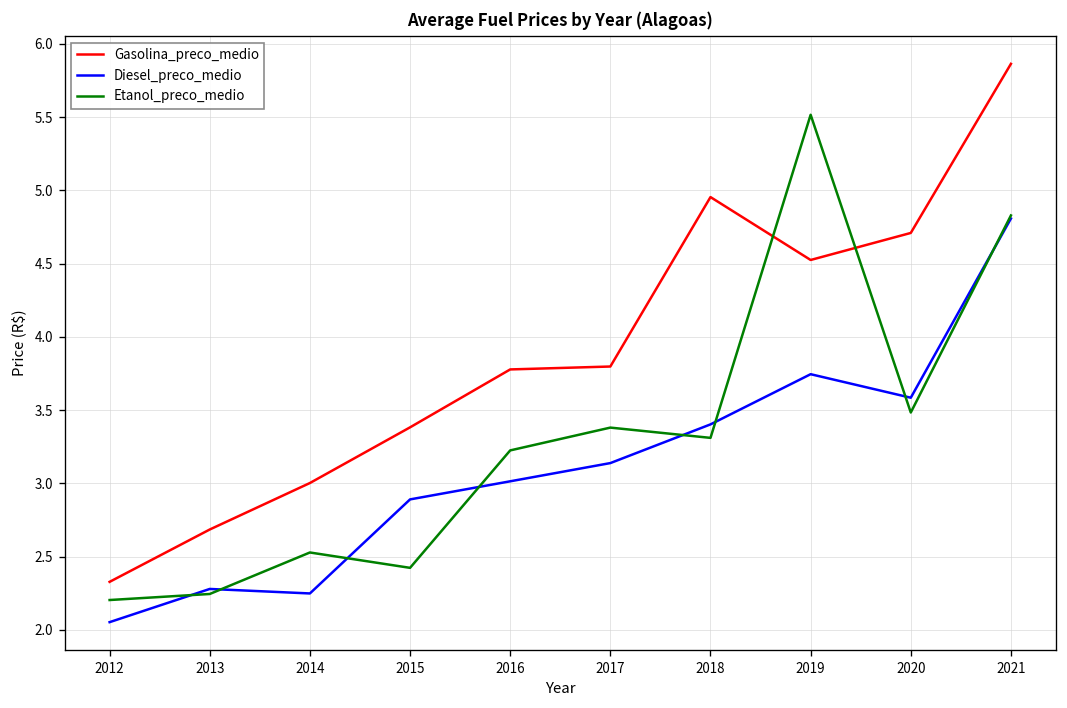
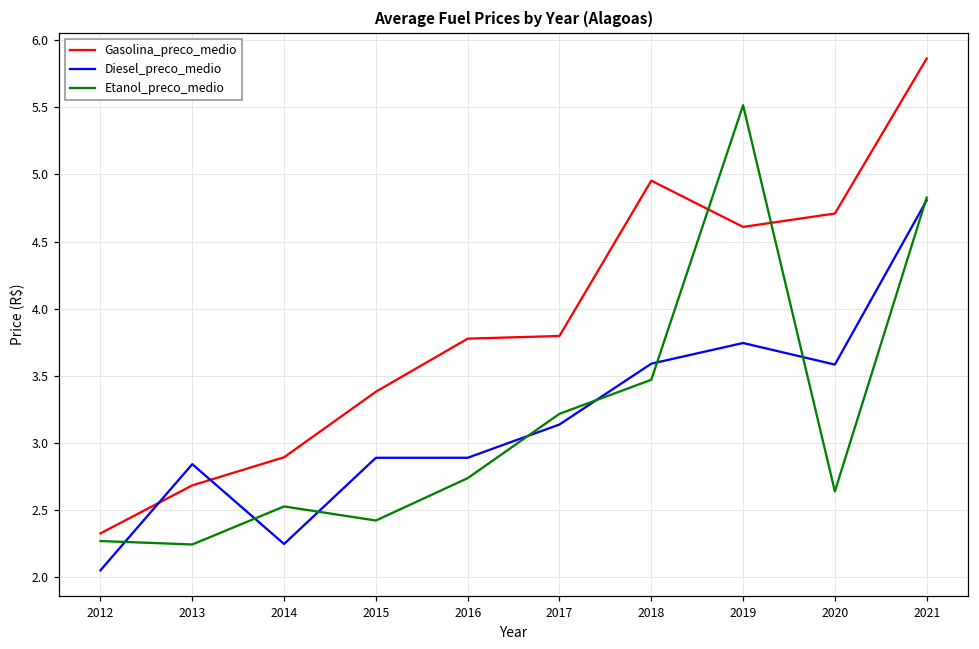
  {
    "Gasolina_preco_medio": {
      "2012": 2.33,
      "2013": 2.69,
-     "2014": 3.00,
+     "2014": 2.89,
      "2015": 3.38,
      "2016": 3.78,
      "2017": 3.80,
      "2018": 4.95,
-     "2019": 4.52,
+     "2019": 4.61,
      "2020": 4.71,
      "2021": 5.86
    },
    "Diesel_preco_medio": {
      "2012": 2.05,
-     "2013": 2.28,
+     "2013": 2.84,
      "2014": 2.25,
      "2015": 2.89,
-     "2016": 3.01,
+     "2016": 2.89,
      "2017": 3.14,
-     "2018": 3.40,
+     "2018": 3.59,
      "2019": 3.75,
      "2020": 3.58,
      "2021": 4.81
    },
    "Etanol_preco_medio": {
-     "2012": 2.20,
+     "2012": 2.27,
      "2013": 2.25,
      "2014": 2.53,
      "2015": 2.42,
-     "2016": 3.23,
-     "2017": 3.38,
-     "2018": 3.31,
+     "2016": 2.74,
+     "2017": 3.22,
+     "2018": 3.47,
      "2019": 5.52,
-     "2020": 3.48,
+     "2020": 2.64,
      "2021": 4.83
    }
  }
